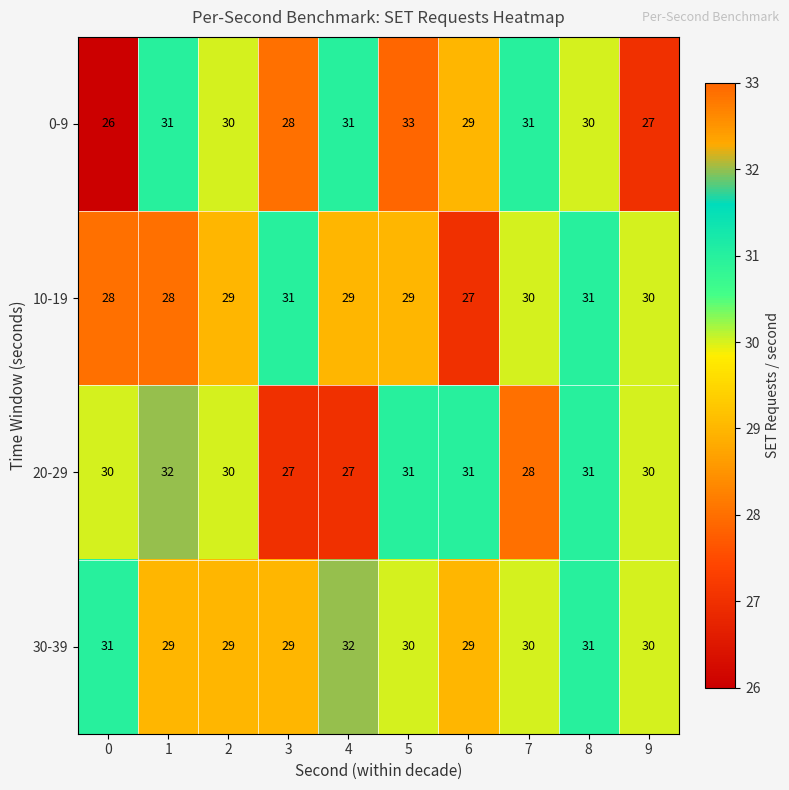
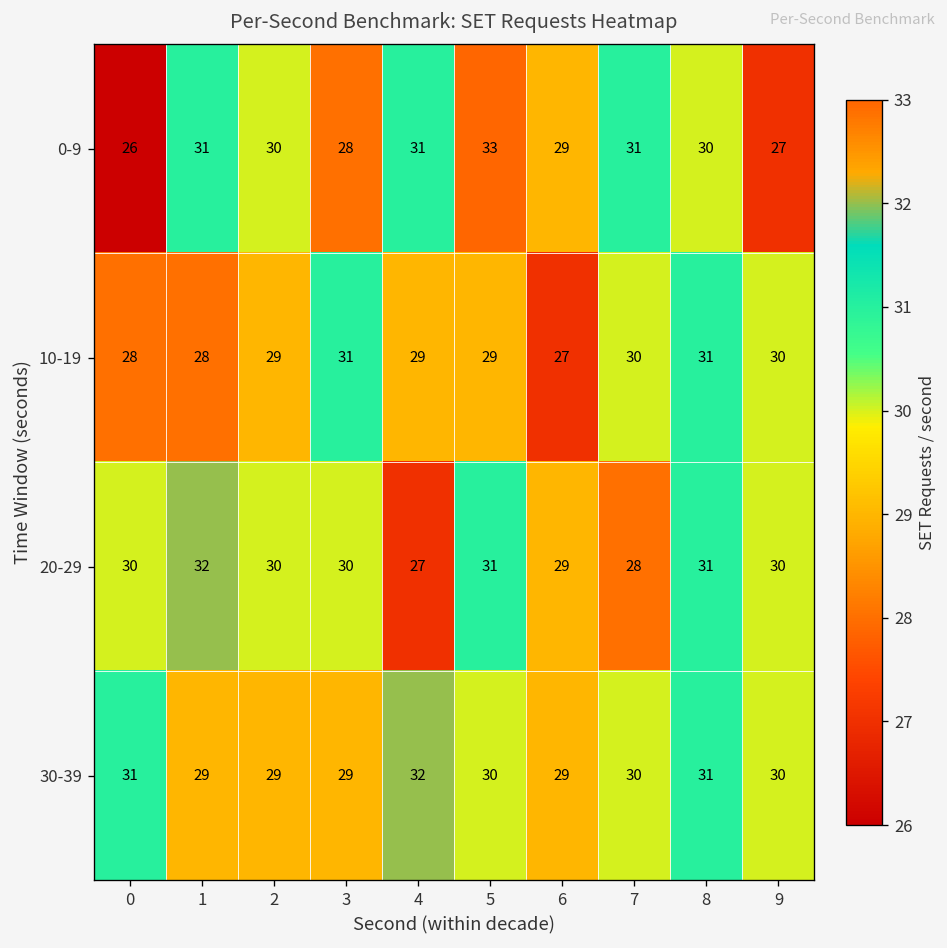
  {
    "0-9": {
      "0": 26,
      "1": 31,
      "2": 30,
      "3": 28,
      "4": 31,
      "5": 33,
      "6": 29,
      "7": 31,
      "8": 30,
      "9": 27
    },
    "10-19": {
      "0": 28,
      "1": 28,
      "2": 29,
      "3": 31,
      "4": 29,
      "5": 29,
      "6": 27,
      "7": 30,
      "8": 31,
      "9": 30
    },
    "20-29": {
      "0": 30,
      "1": 32,
      "2": 30,
-     "3": 27,
+     "3": 30,
      "4": 27,
      "5": 31,
-     "6": 31,
+     "6": 29,
      "7": 28,
      "8": 31,
      "9": 30
    },
    "30-39": {
      "0": 31,
      "1": 29,
      "2": 29,
      "3": 29,
      "4": 32,
      "5": 30,
      "6": 29,
      "7": 30,
      "8": 31,
      "9": 30
    }
  }
